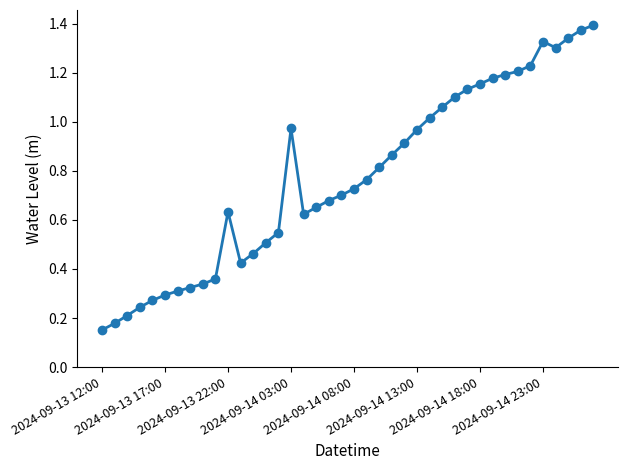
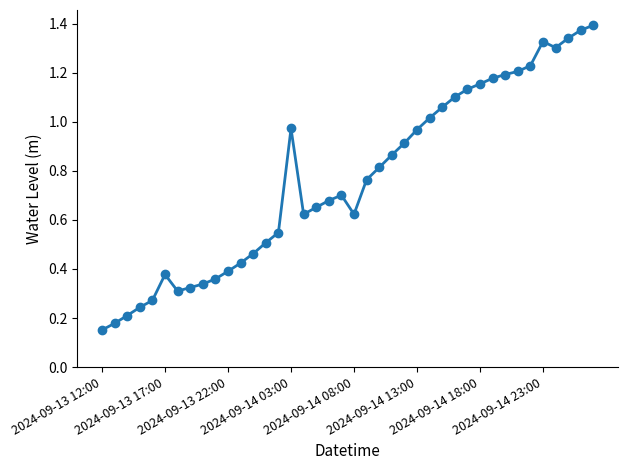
  {
    "2024-09-13 12:00": 0.15,
-   "2024-09-13 17:00": 0.29,
-   "2024-09-13 22:00": 0.63,
+   "2024-09-13 17:00": 0.38,
+   "2024-09-13 22:00": 0.39,
    "2024-09-14 03:00": 0.97,
-   "2024-09-14 08:00": 0.73,
+   "2024-09-14 08:00": 0.62,
    "2024-09-14 13:00": 0.97,
    "2024-09-14 18:00": 1.15,
    "2024-09-14 23:00": 1.33
  }
